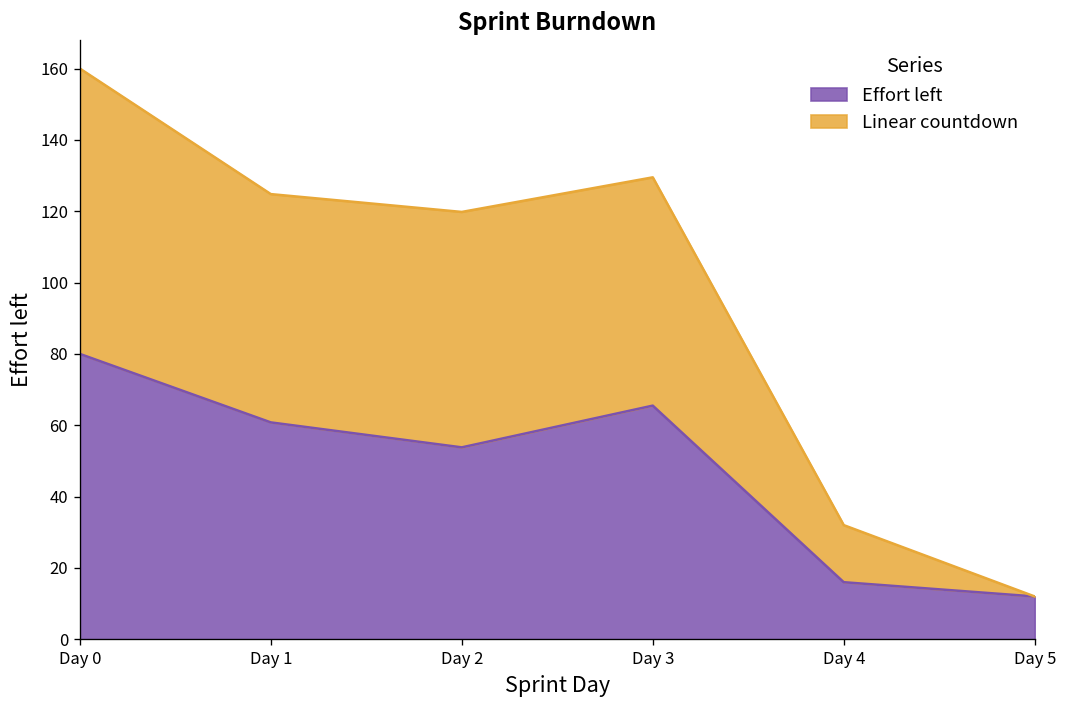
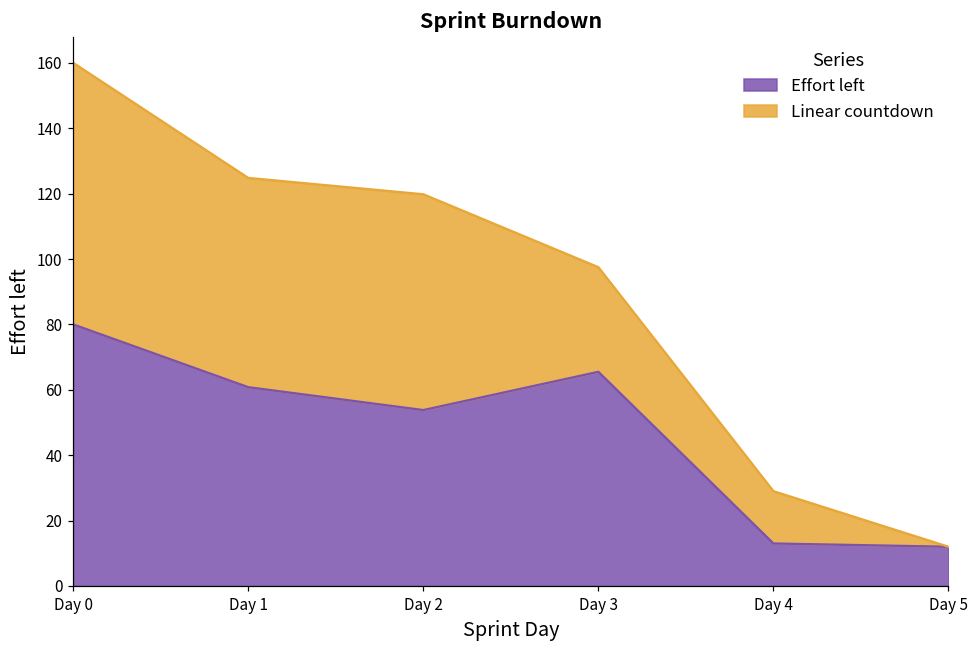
  {
    "Effort left": {
      "Day 0": 80,
      "Day 1": 61,
      "Day 2": 54,
      "Day 3": 66,
-     "Day 4": 16
+     "Day 4": 13
    },
    "Linear countdown": {
      "Day 0": 80,
      "Day 1": 64,
      "Day 2": 66,
-     "Day 3": 64,
+     "Day 3": 32,
      "Day 4": 16
    }
  }
